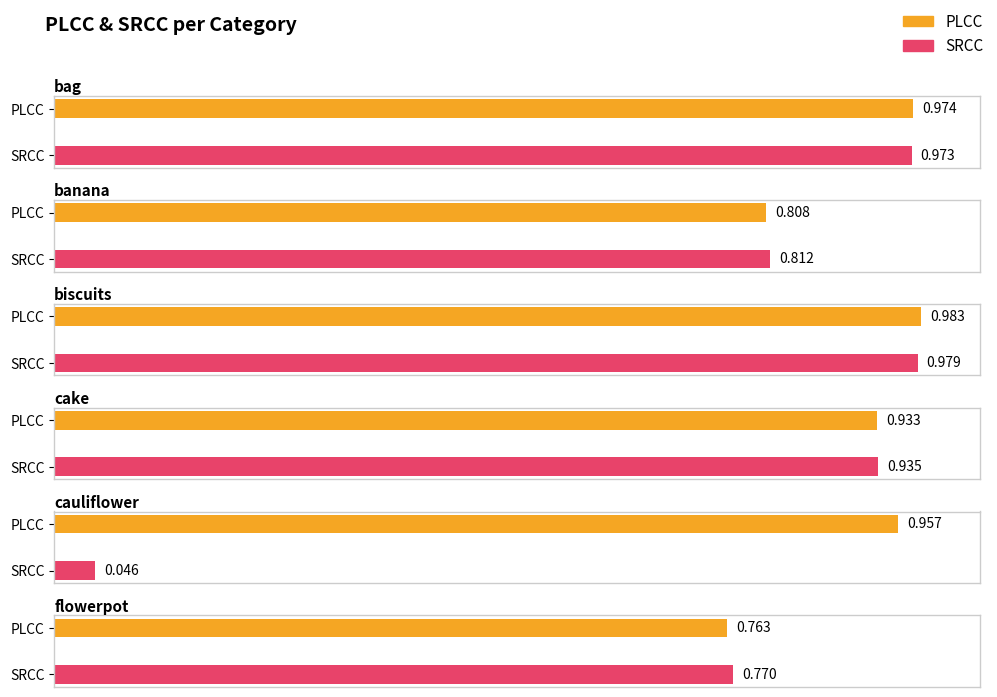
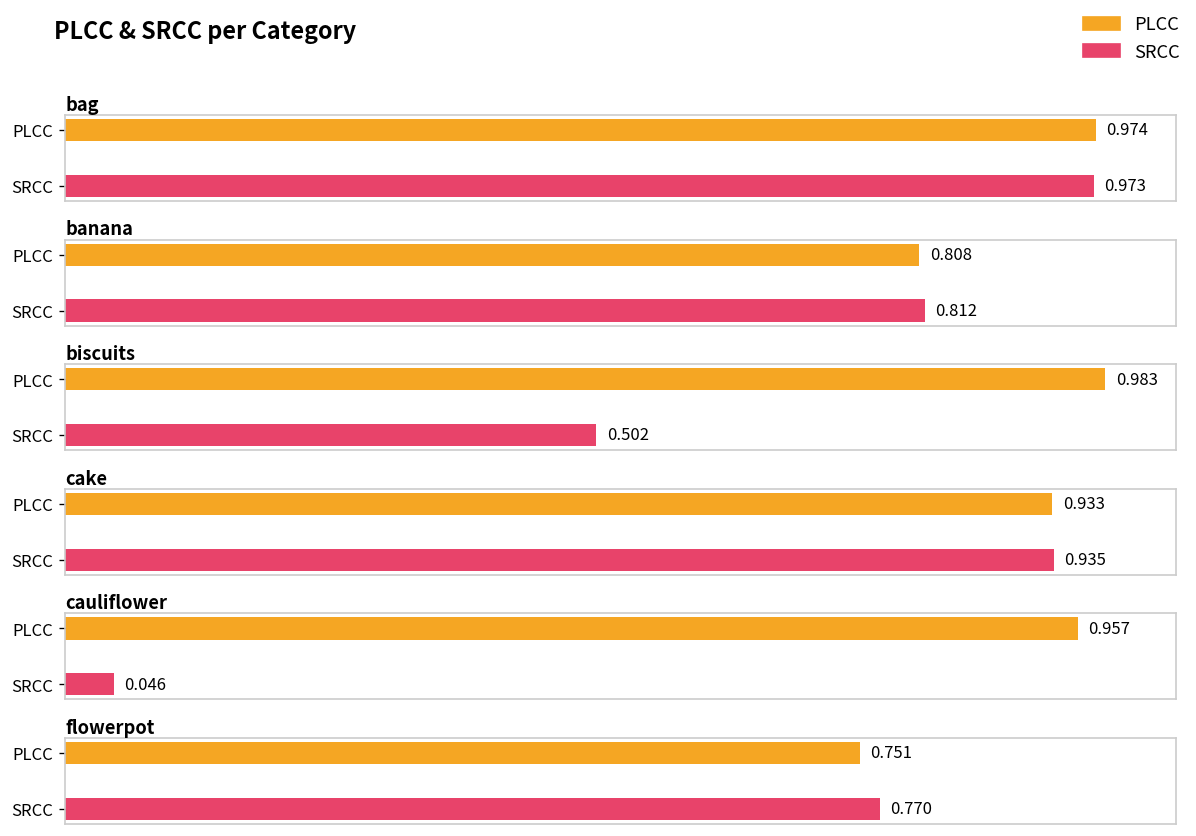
  {
    "bag": {
      "PLCC": 0.974,
      "SRCC": 0.973
    },
    "banana": {
      "PLCC": 0.808,
      "SRCC": 0.812
    },
    "biscuits": {
      "PLCC": 0.983,
-     "SRCC": 0.979
+     "SRCC": 0.502
    },
    "cake": {
      "PLCC": 0.933,
      "SRCC": 0.935
    },
    "cauliflower": {
      "PLCC": 0.957,
      "SRCC": 0.046
    },
    "flowerpot": {
-     "PLCC": 0.763,
+     "PLCC": 0.751,
      "SRCC": 0.770
    }
  }
